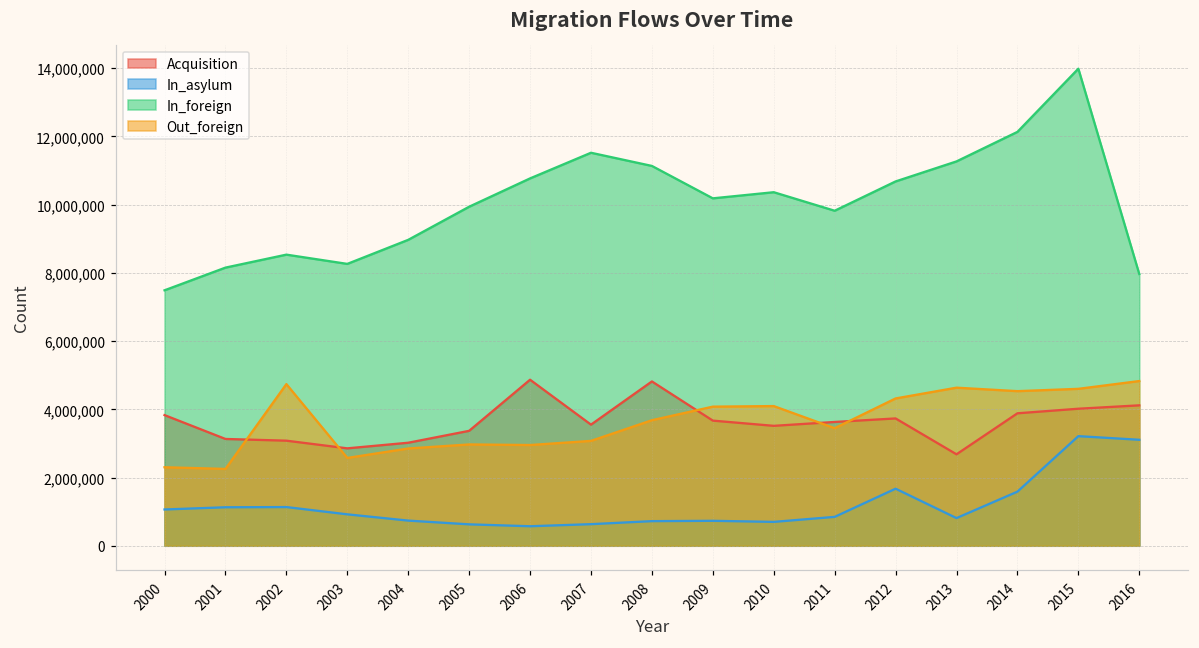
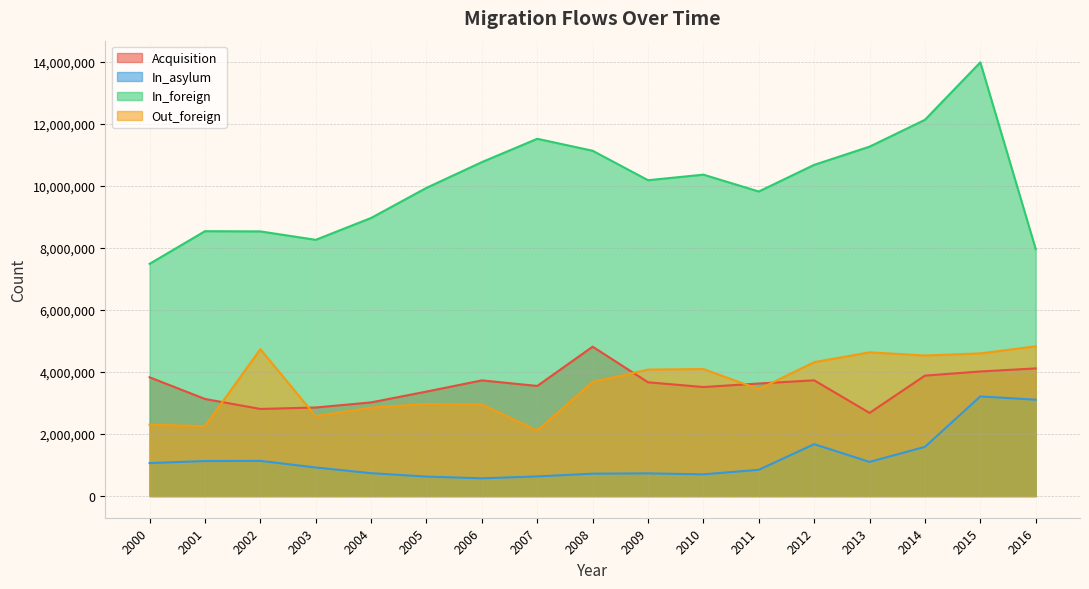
  {
    "Acquisition": {
      "2000": "3,800,000",
      "2001": "3,100,000",
-     "2002": "3,100,000",
+     "2002": "2,800,000",
      "2003": "2,900,000",
      "2004": "3,000,000",
      "2005": "3,400,000",
-     "2006": "4,900,000",
+     "2006": "3,700,000",
      "2007": "3,600,000",
      "2008": "4,800,000",
      "2009": "3,700,000",
      "2010": "3,500,000",
      "2011": "3,600,000",
      "2012": "3,700,000",
      "2013": "2,700,000",
      "2014": "3,900,000",
      "2015": "4,000,000",
      "2016": "4,100,000"
    },
    "In_asylum": {
      "2000": "1,100,000",
      "2001": "1,100,000",
      "2002": "1,100,000",
      "2003": "900,000",
      "2004": "700,000",
      "2005": "600,000",
      "2006": "600,000",
      "2007": "600,000",
      "2008": "700,000",
      "2009": "700,000",
      "2010": "700,000",
      "2011": "800,000",
      "2012": "1,700,000",
-     "2013": "800,000",
+     "2013": "1,100,000",
      "2014": "1,600,000",
      "2015": "3,200,000",
      "2016": "3,100,000"
    },
    "In_foreign": {
      "2000": "7,500,000",
-     "2001": "8,200,000",
+     "2001": "8,500,000",
      "2002": "8,500,000",
      "2003": "8,300,000",
      "2004": "9,000,000",
      "2005": "9,900,000",
      "2006": "10,800,000",
      "2007": "11,500,000",
      "2008": "11,100,000",
      "2009": "10,200,000",
      "2010": "10,400,000",
      "2011": "9,800,000",
      "2012": "10,700,000",
      "2013": "11,300,000",
      "2014": "12,100,000",
      "2015": "14,000,000",
      "2016": "8,000,000"
    },
    "Out_foreign": {
      "2000": "2,300,000",
      "2001": "2,300,000",
      "2002": "4,700,000",
      "2003": "2,600,000",
      "2004": "2,900,000",
      "2005": "3,000,000",
      "2006": "3,000,000",
-     "2007": "3,100,000",
+     "2007": "2,100,000",
      "2008": "3,700,000",
      "2009": "4,100,000",
      "2010": "4,100,000",
      "2011": "3,400,000",
      "2012": "4,300,000",
      "2013": "4,600,000",
      "2014": "4,500,000",
      "2015": "4,600,000",
      "2016": "4,800,000"
    }
  }
